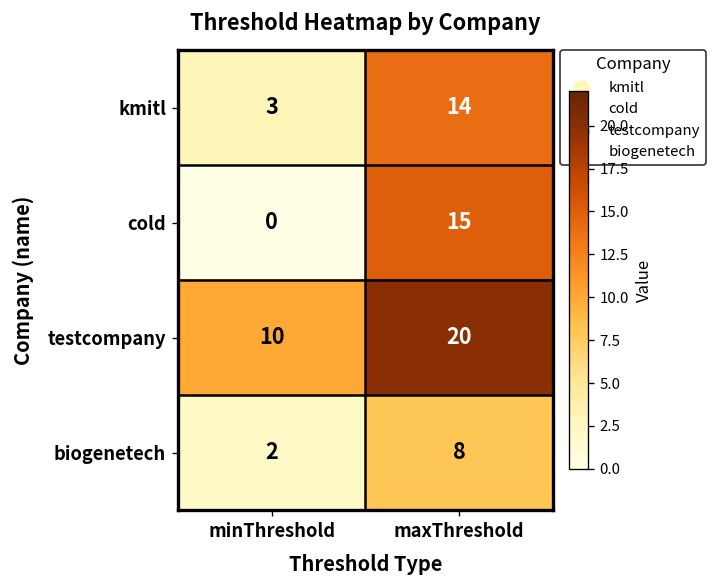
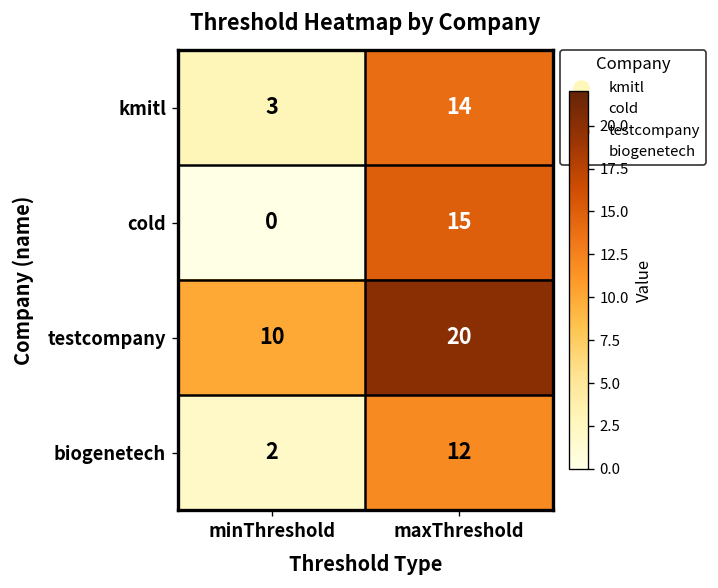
  {
    "kmitl": {
      "minThreshold": 3,
      "maxThreshold": 14
    },
    "cold": {
      "minThreshold": 0,
      "maxThreshold": 15
    },
    "testcompany": {
      "minThreshold": 10,
      "maxThreshold": 20
    },
    "biogenetech": {
      "minThreshold": 2,
-     "maxThreshold": 8
+     "maxThreshold": 12
    }
  }
